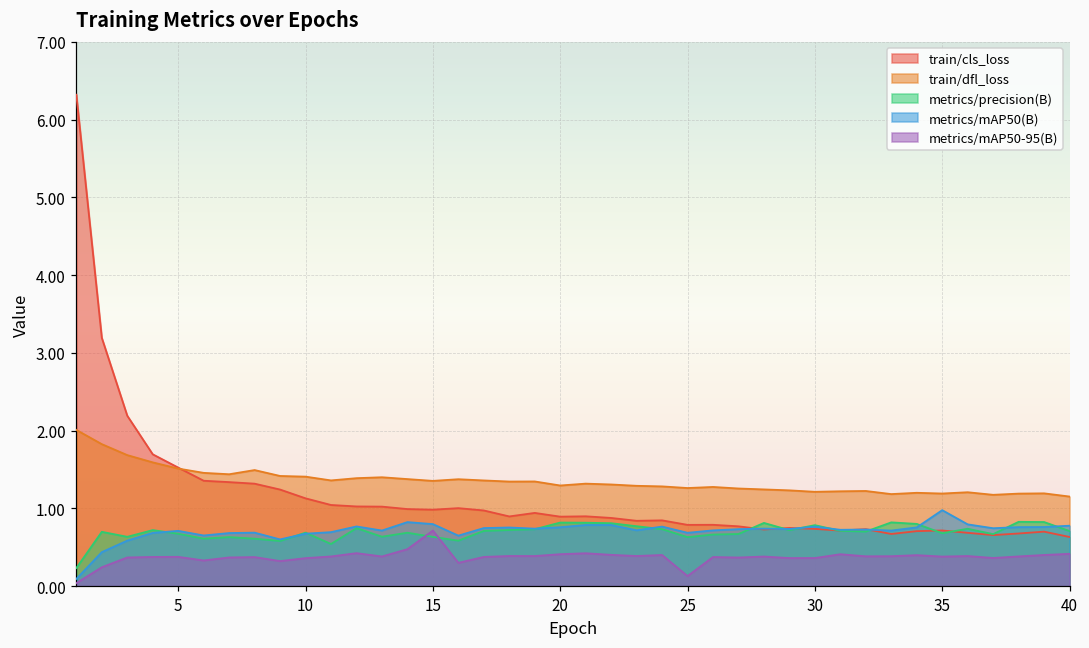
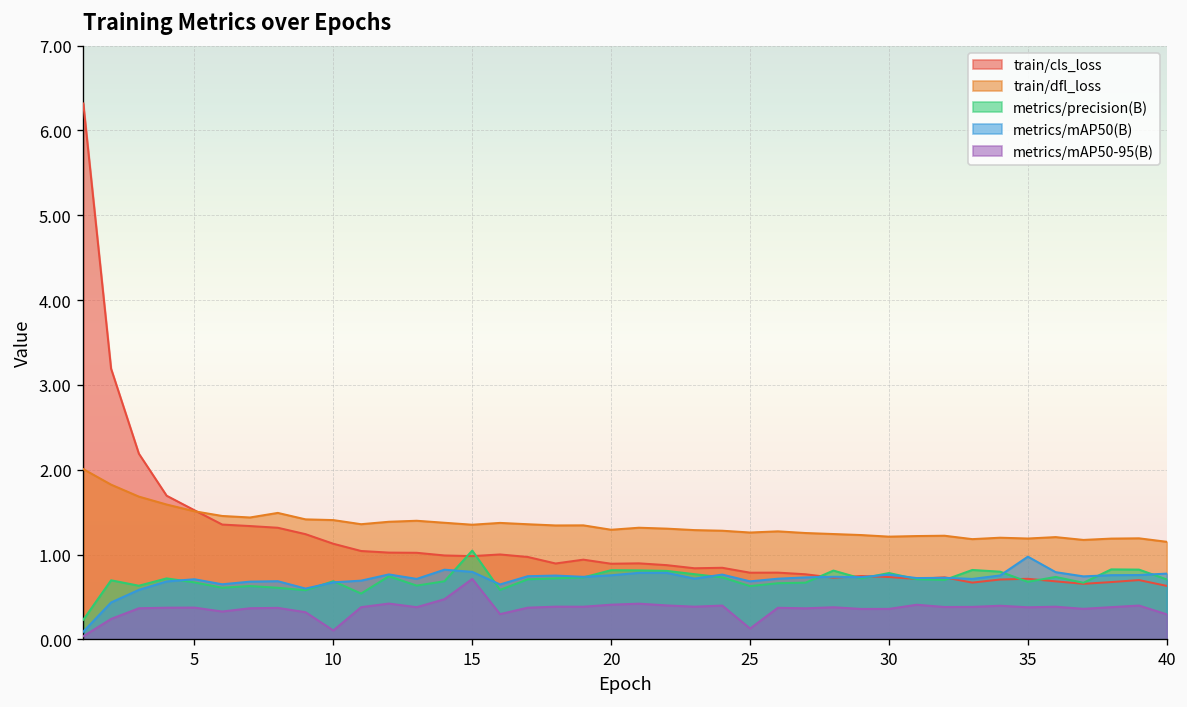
  {
    "metrics/precision(B)": {
      "5": 0.7,
-     "15": 0.6,
+     "15": 1.0,
      "20": 0.8,
      "25": 0.6,
      "40": 0.7
    },
    "metrics/mAP50(B)": {
      "5": 0.7,
      "15": 0.8,
      "20": 0.8,
      "25": 0.7,
      "35": 1.0,
      "40": 0.8
    },
    "metrics/mAP50-95(B)": {
      "5": 0.4,
-     "10": 0.4,
+     "10": 0.1,
      "15": 0.7,
      "20": 0.4,
      "25": 0.1,
      "30": 0.4,
      "35": 0.4,
-     "40": 0.4
+     "40": 0.3
    }
  }
